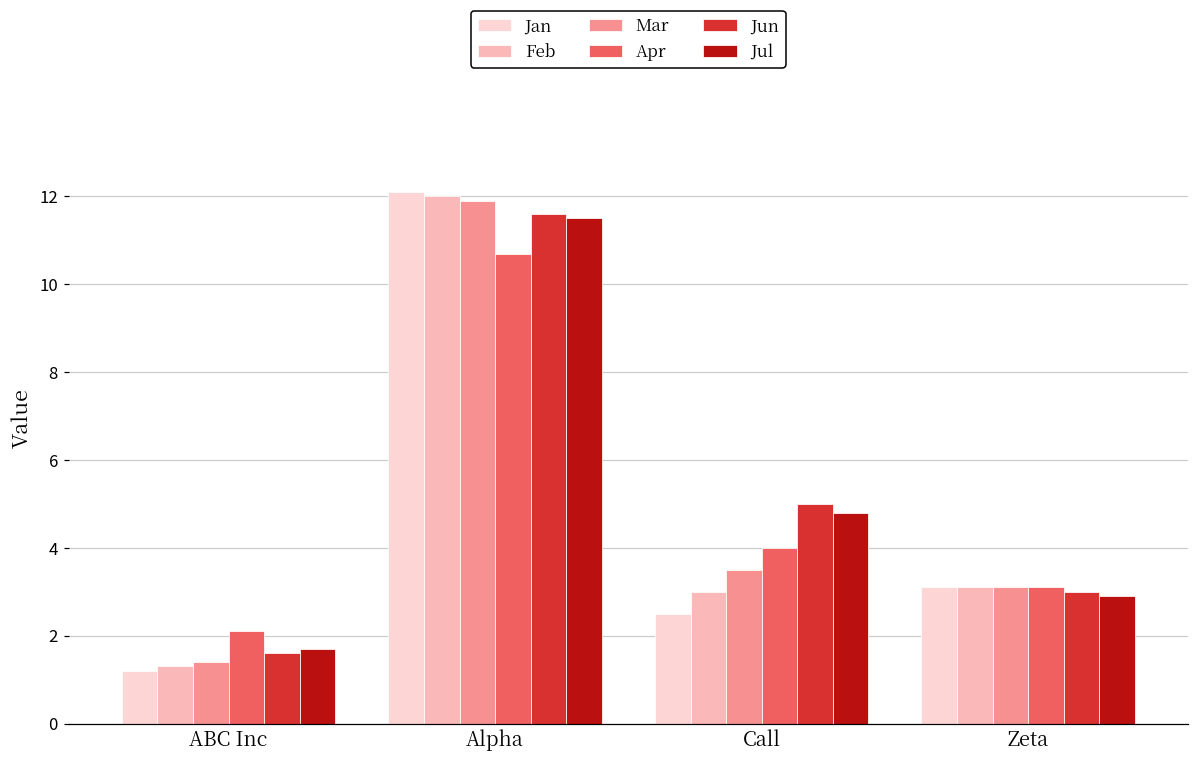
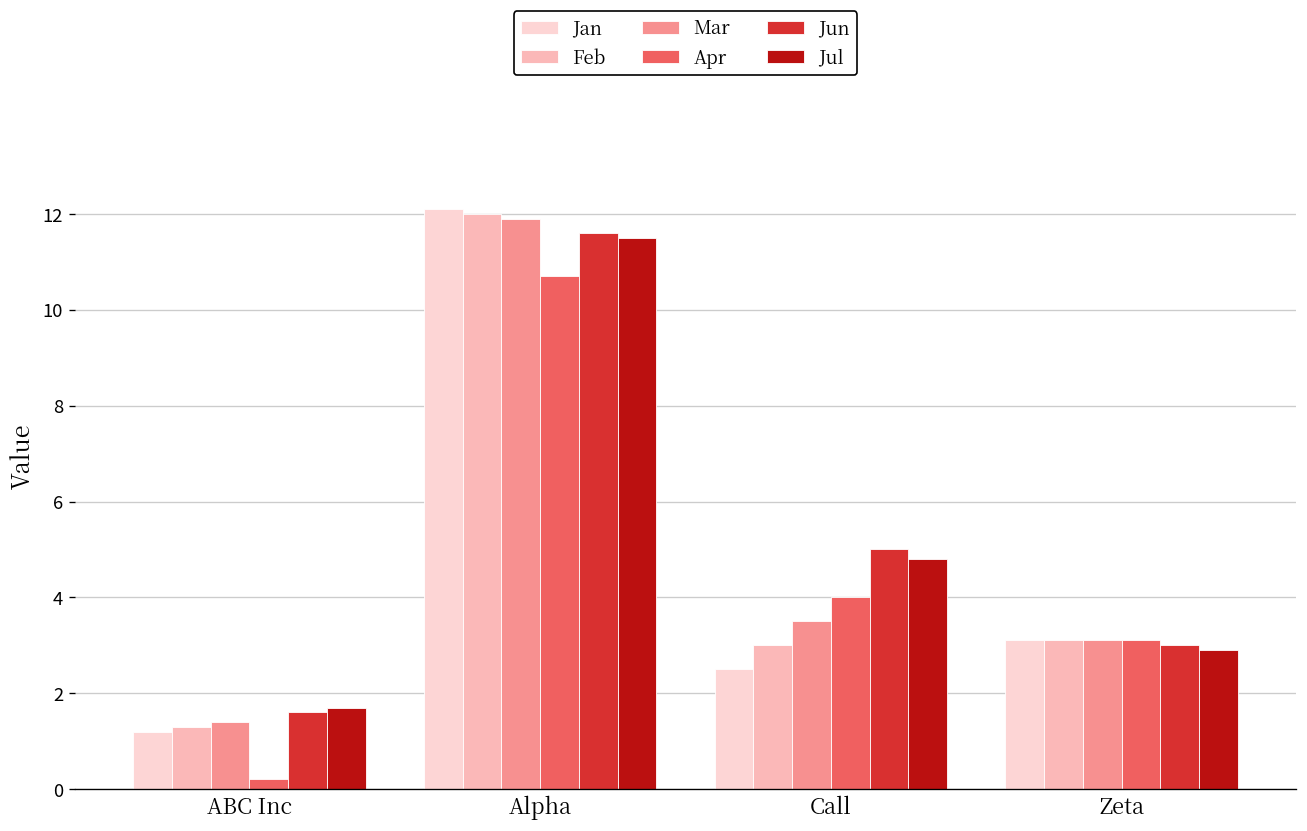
  {
    "Apr": {
-     "ABC Inc": 2.1,
+     "ABC Inc": 0.2,
      "Alpha": 10.7,
      "Call": 4.0,
      "Zeta": 3.1
    }
  }
